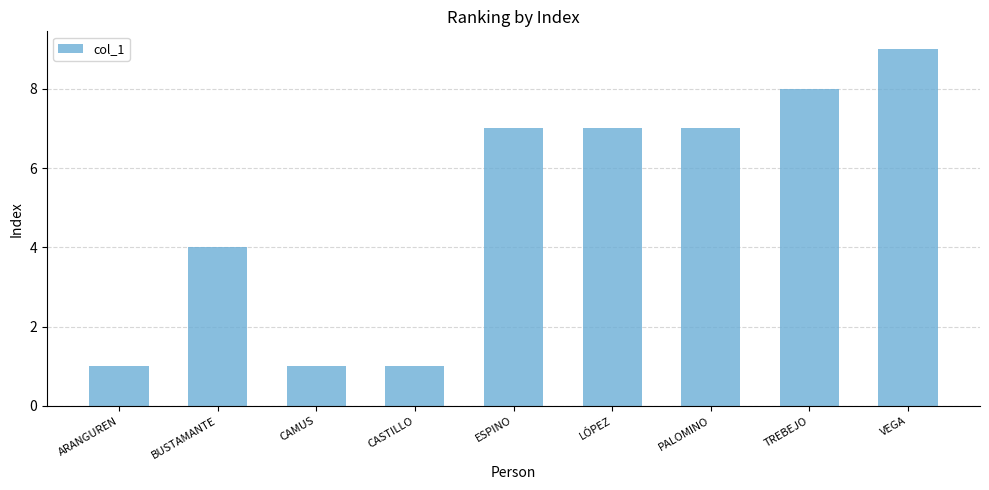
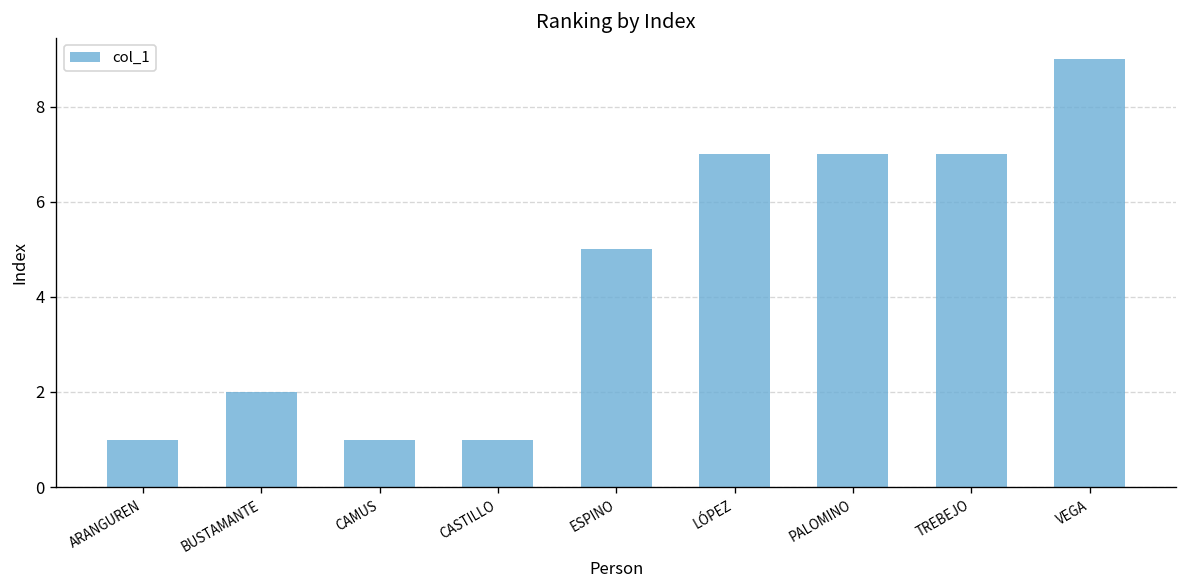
  {
    "ARANGUREN": 1,
-   "BUSTAMANTE": 4,
+   "BUSTAMANTE": 2,
    "CAMUS": 1,
    "CASTILLO": 1,
-   "ESPINO": 7,
+   "ESPINO": 5,
    "LÓPEZ": 7,
    "PALOMINO": 7,
-   "TREBEJO": 8,
+   "TREBEJO": 7,
    "VEGA": 9
  }
